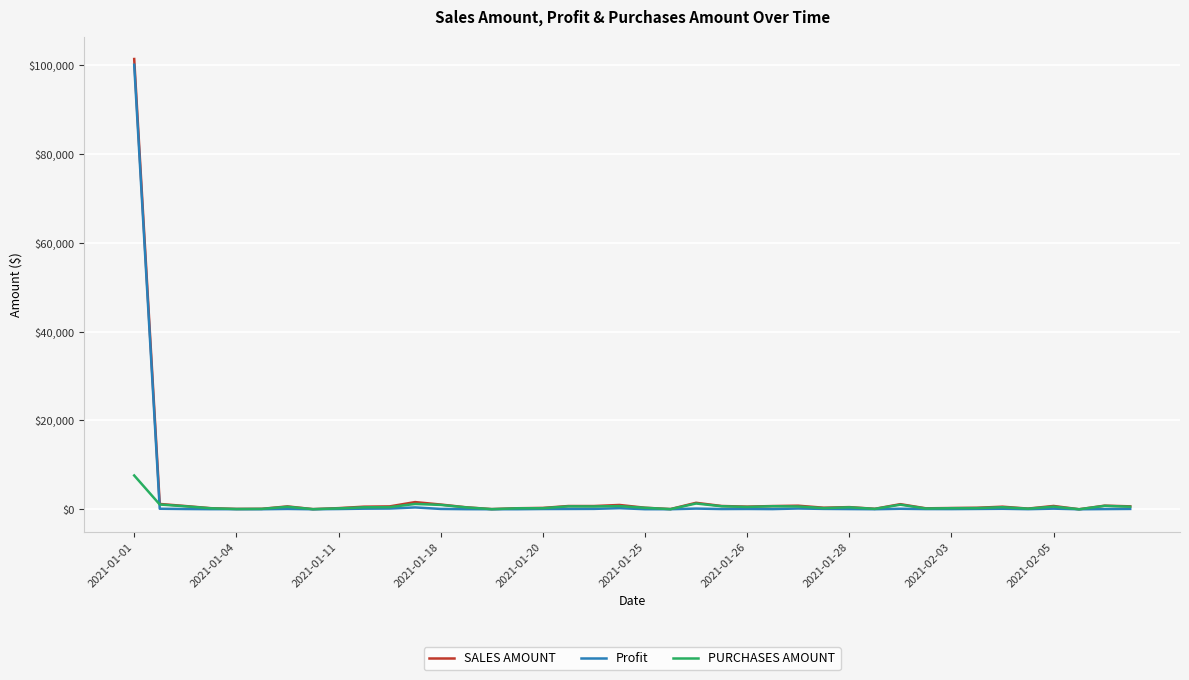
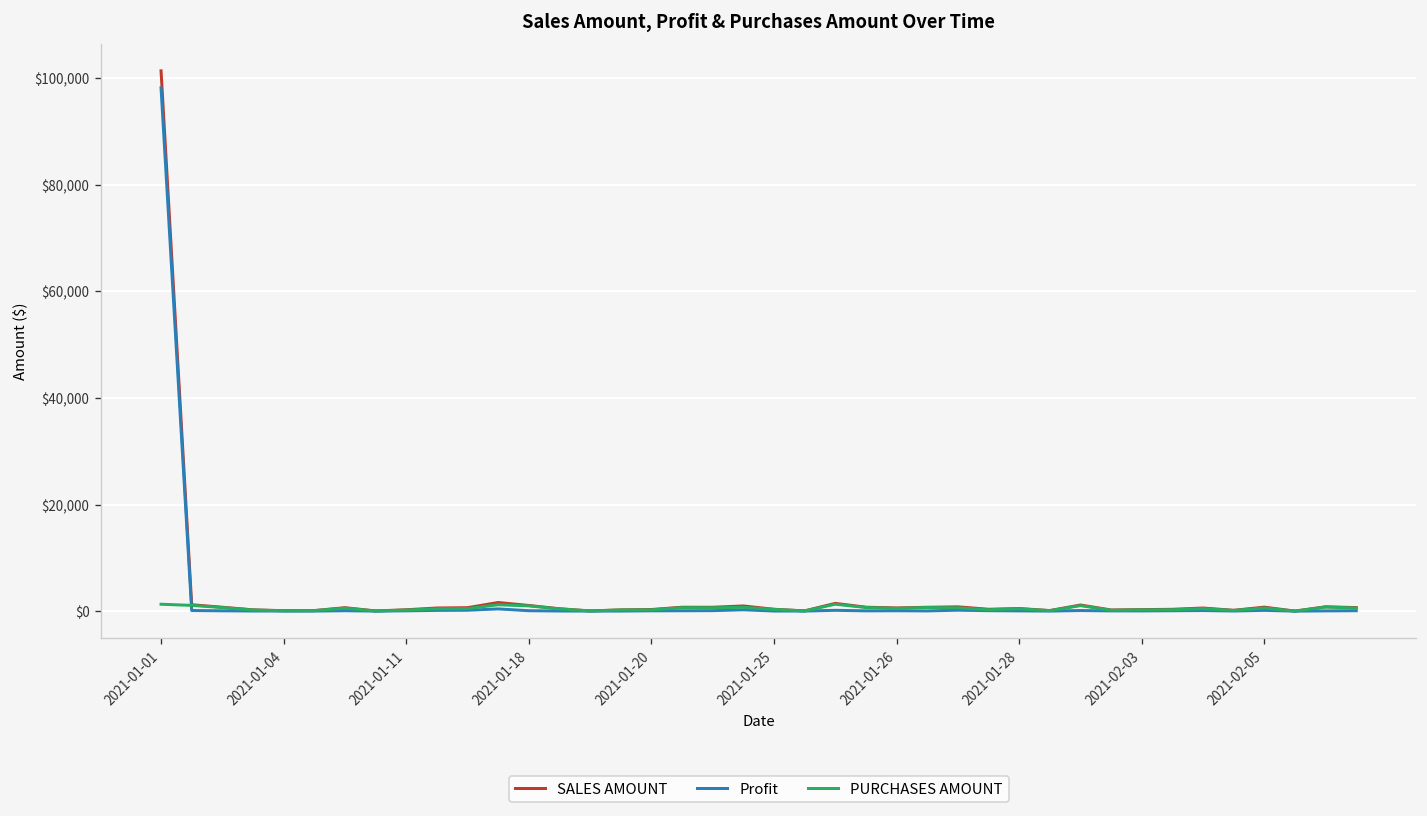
  {
    "SALES AMOUNT": {
      "2021-01-01": "$101,000"
    },
    "Profit": {
-     "2021-01-01": "$100,000"
+     "2021-01-01": "$98,000"
    },
    "PURCHASES AMOUNT": {
-     "2021-01-01": "$8,000"
+     "2021-01-01": "$1,000"
    }
  }
